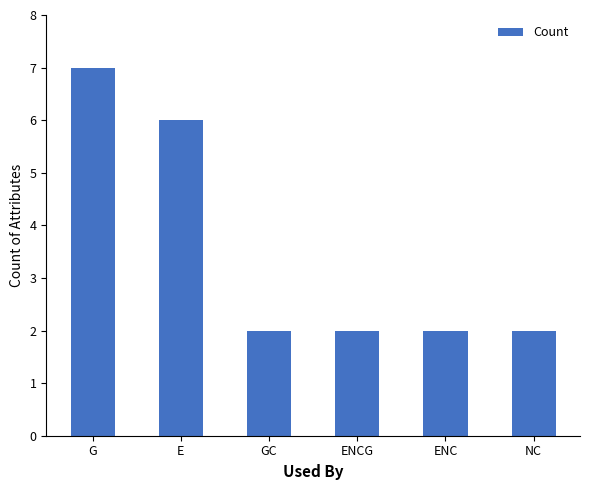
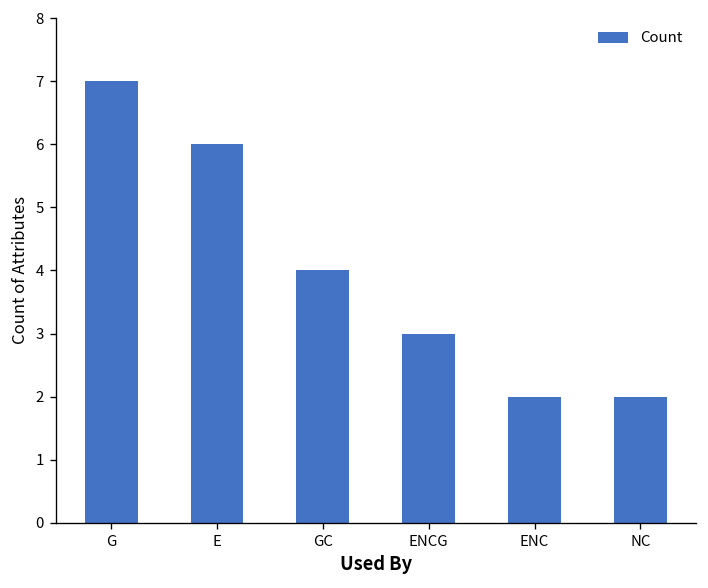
  {
    "G": 7,
    "E": 6,
-   "GC": 2,
-   "ENCG": 2,
+   "GC": 4,
+   "ENCG": 3,
    "ENC": 2,
    "NC": 2
  }
